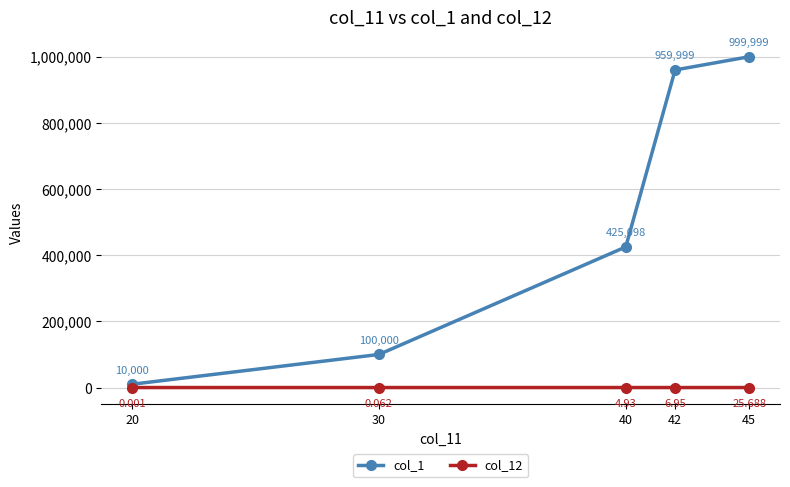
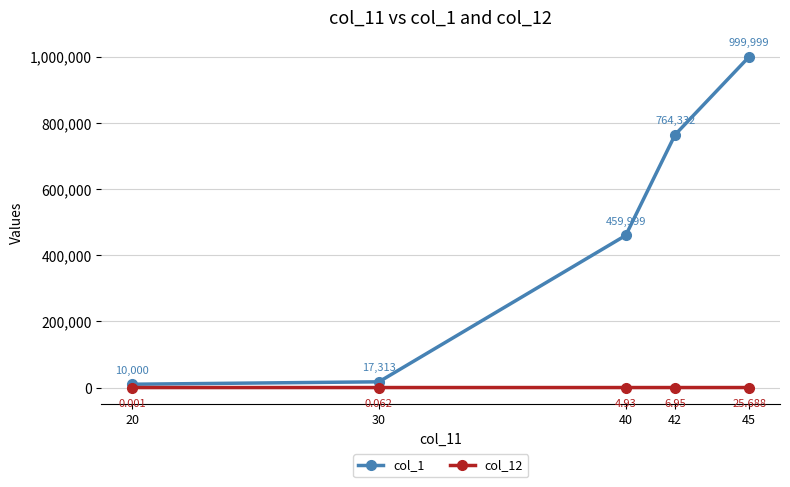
  {
    "col_1": {
      "20": "10,000",
-     "30": "100,000",
-     "40": "425,098",
-     "42": "959,999",
+     "30": "17,313",
+     "40": "459,999",
+     "42": "764,332",
      "45": "999,999"
    },
    "col_12": {
      "20": "0.001",
      "30": "0.062",
      "40": "4.93",
      "42": "6.95",
      "45": "25.688"
    }
  }
